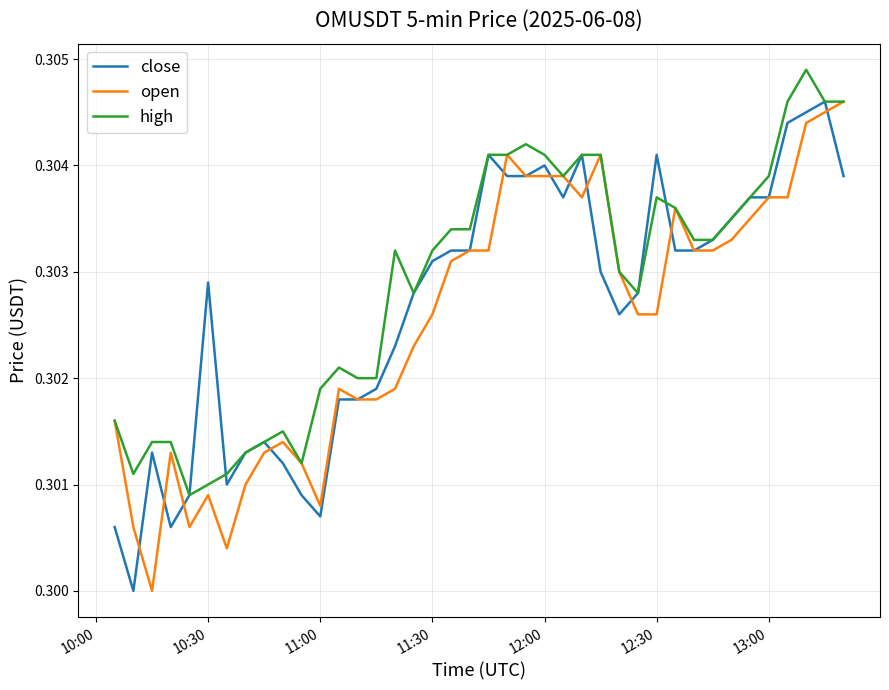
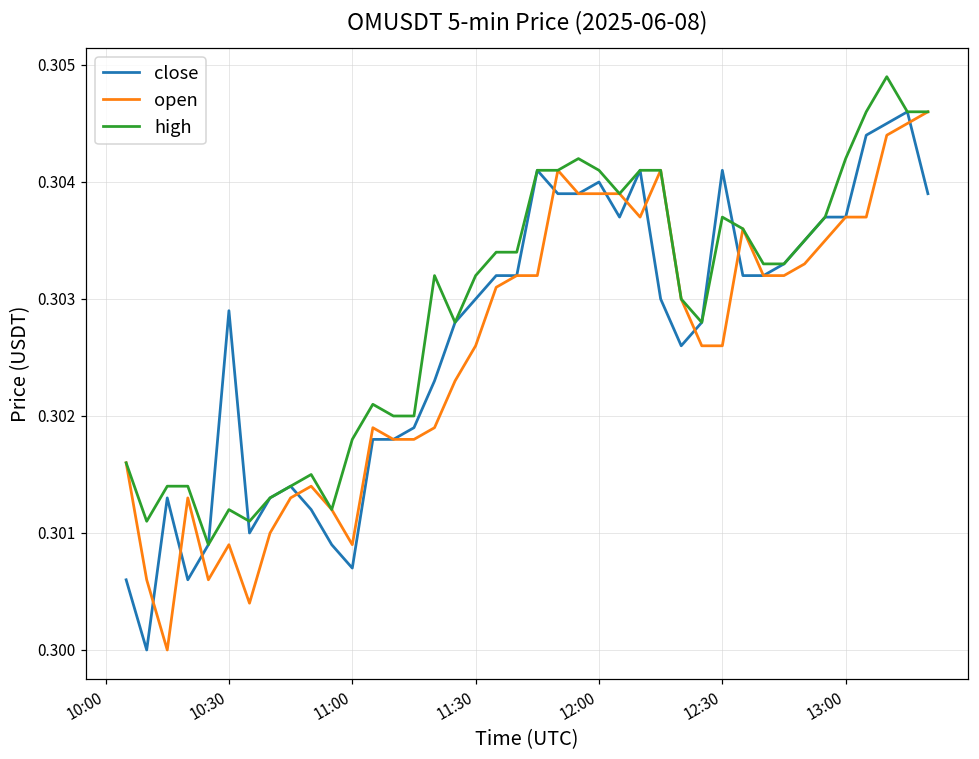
  {
    "close": {
      "10:30": 0.3029,
      "11:00": 0.3007,
-     "11:30": 0.3031,
+     "11:30": 0.3030,
      "12:00": 0.3040,
      "12:30": 0.3041
    },
    "open": {
      "10:30": 0.3009,
-     "11:00": 0.3008,
+     "11:00": 0.3009,
      "11:30": 0.3026,
      "12:00": 0.3039,
      "12:30": 0.3026
    },
    "high": {
-     "10:30": 0.3010,
-     "11:00": 0.3019,
+     "10:30": 0.3012,
+     "11:00": 0.3018,
      "11:30": 0.3032,
      "12:00": 0.3041,
      "12:30": 0.3037,
-     "13:00": 0.3039
+     "13:00": 0.3042
    }
  }
